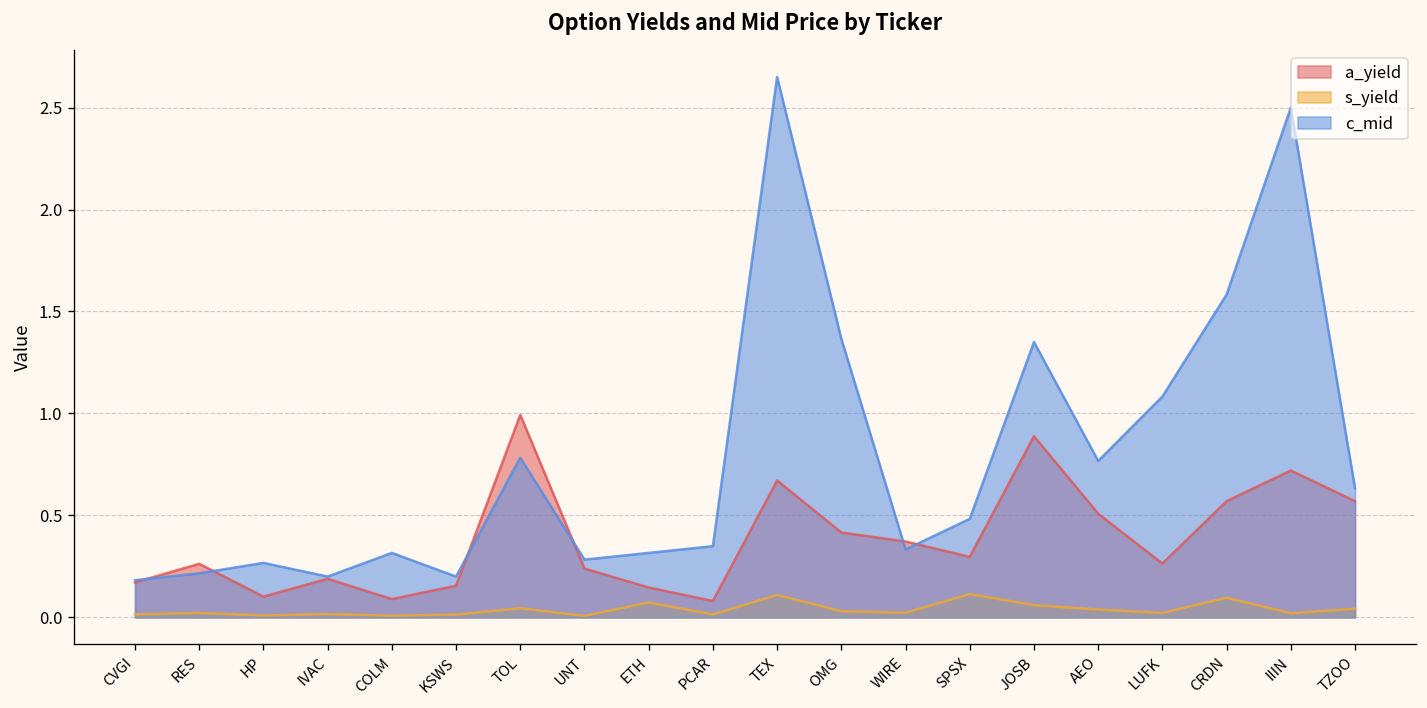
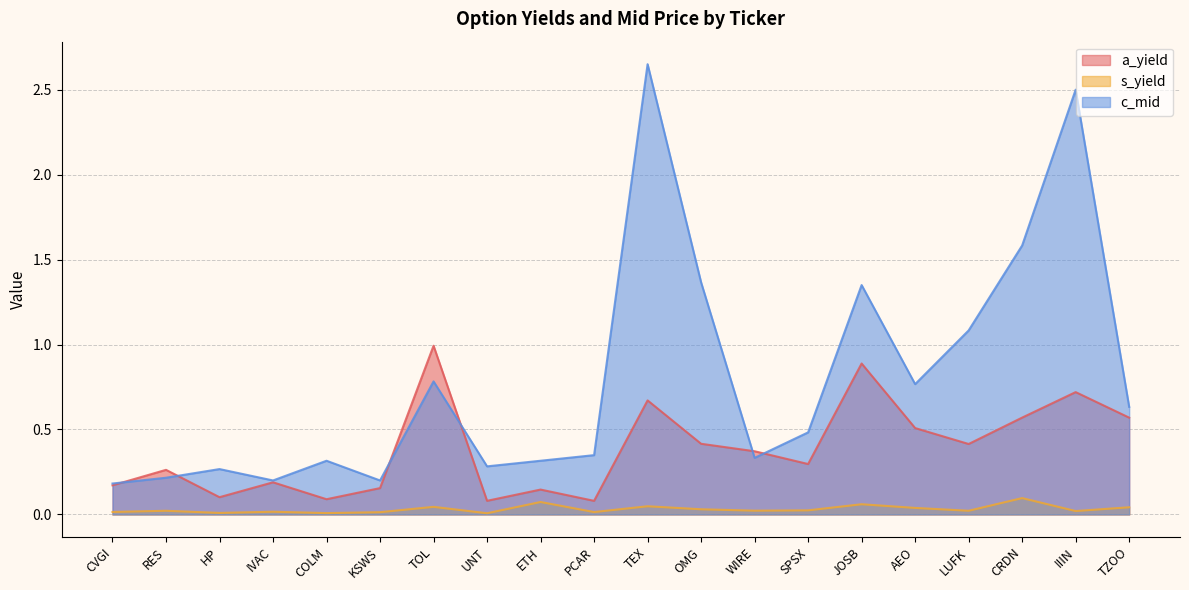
  {
    "a_yield": {
      "RES": 0.26,
      "HP": 0.10,
      "COLM": 0.09,
      "KSWS": 0.16,
      "TOL": 0.99,
-     "UNT": 0.24,
+     "UNT": 0.08,
      "ETH": 0.15,
      "PCAR": 0.08,
      "TEX": 0.67,
      "OMG": 0.42,
      "WIRE": 0.37,
      "SPSX": 0.30,
      "JOSB": 0.89,
      "AEO": 0.51,
-     "LUFK": 0.26,
+     "LUFK": 0.41,
      "CRDN": 0.57,
      "IIIN": 0.72,
      "TZOO": 0.57
    },
    "s_yield": {
      "CVGI": 0.01,
      "RES": 0.02,
      "HP": 0.01,
      "IVAC": 0.02,
      "COLM": 0.01,
      "KSWS": 0.01,
      "TOL": 0.04,
      "UNT": 0.01,
      "ETH": 0.07,
      "PCAR": 0.01,
-     "TEX": 0.11,
+     "TEX": 0.05,
      "OMG": 0.03,
      "WIRE": 0.02,
-     "SPSX": 0.11,
+     "SPSX": 0.02,
      "JOSB": 0.06,
      "AEO": 0.04,
      "LUFK": 0.02,
      "CRDN": 0.10,
      "IIIN": 0.02,
      "TZOO": 0.04
    },
    "c_mid": {
      "RES": 0.22,
      "HP": 0.27,
      "COLM": 0.32,
      "KSWS": 0.20,
      "TOL": 0.78,
      "UNT": 0.28,
      "ETH": 0.32,
      "PCAR": 0.35,
      "TEX": 2.65,
      "OMG": 1.37,
      "WIRE": 0.33,
      "SPSX": 0.48,
      "JOSB": 1.35,
      "AEO": 0.77,
      "LUFK": 1.08,
      "CRDN": 1.58,
      "IIIN": 2.50,
      "TZOO": 0.63
    }
  }
